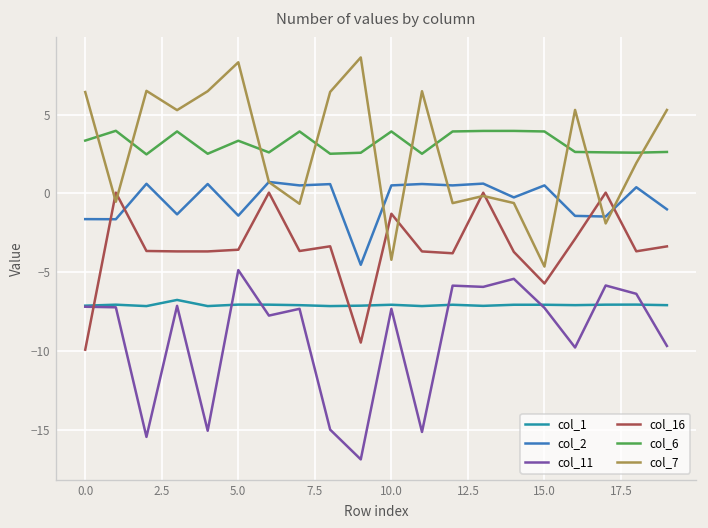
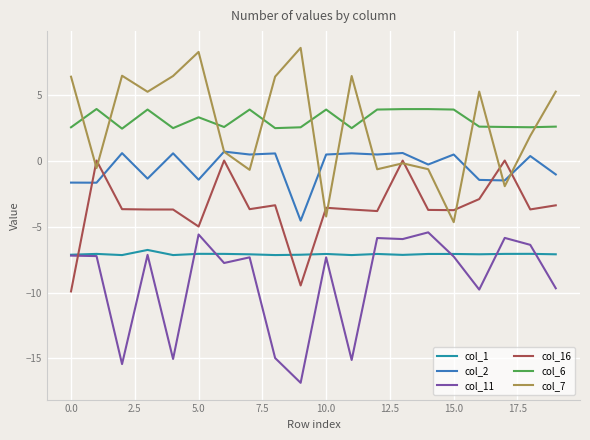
  {
    "col_11": {
-     "5.0": -4.9,
+     "5.0": -5.6,
      "10.0": -7.3
    },
    "col_16": {
      "0.0": -9.9,
-     "5.0": -3.6,
-     "10.0": -1.3,
-     "15.0": -5.7
+     "5.0": -5.0,
+     "10.0": -3.5,
+     "15.0": -3.7
    },
    "col_6": {
-     "0.0": 3.3,
+     "0.0": 2.6,
      "5.0": 3.3,
      "10.0": 3.9,
      "15.0": 3.9
    },
    "col_7": {
      "0.0": 6.4,
      "5.0": 8.3,
      "10.0": -4.2,
      "15.0": -4.6
    }
  }
